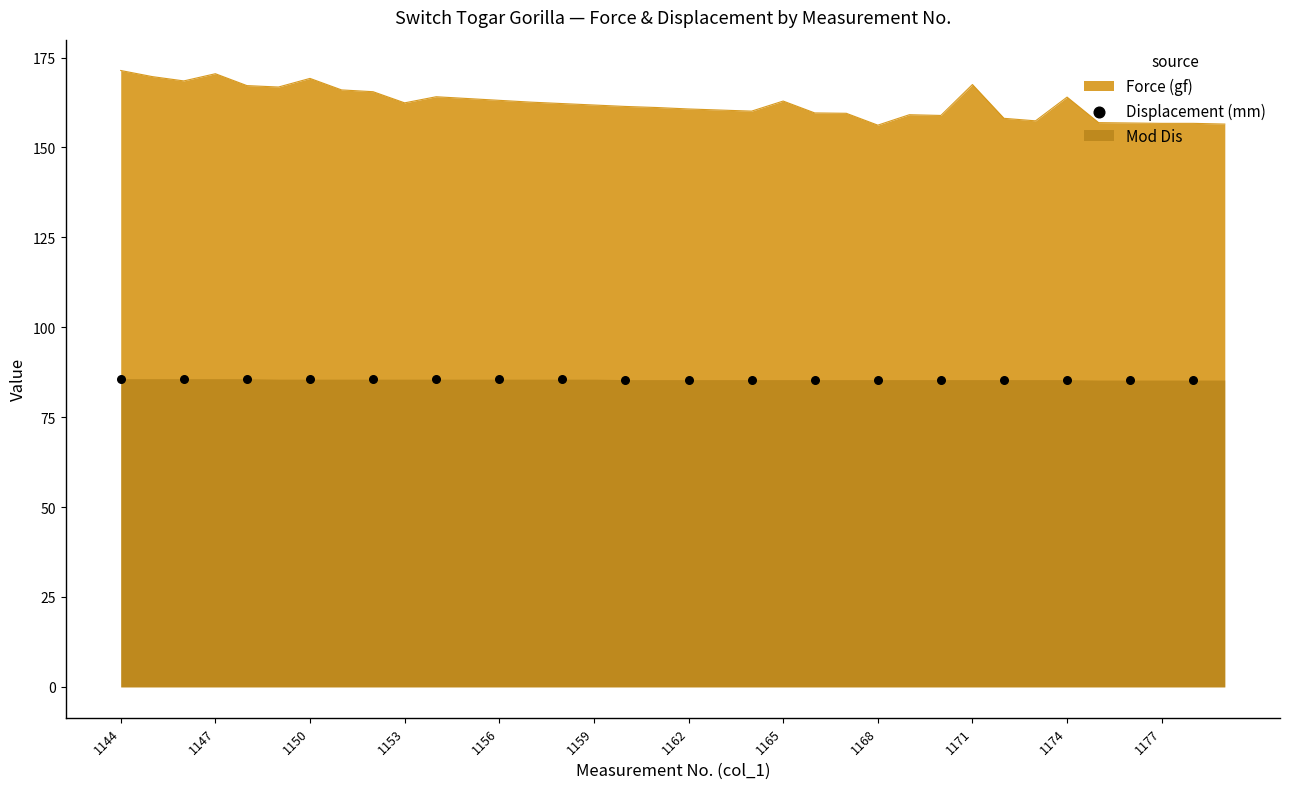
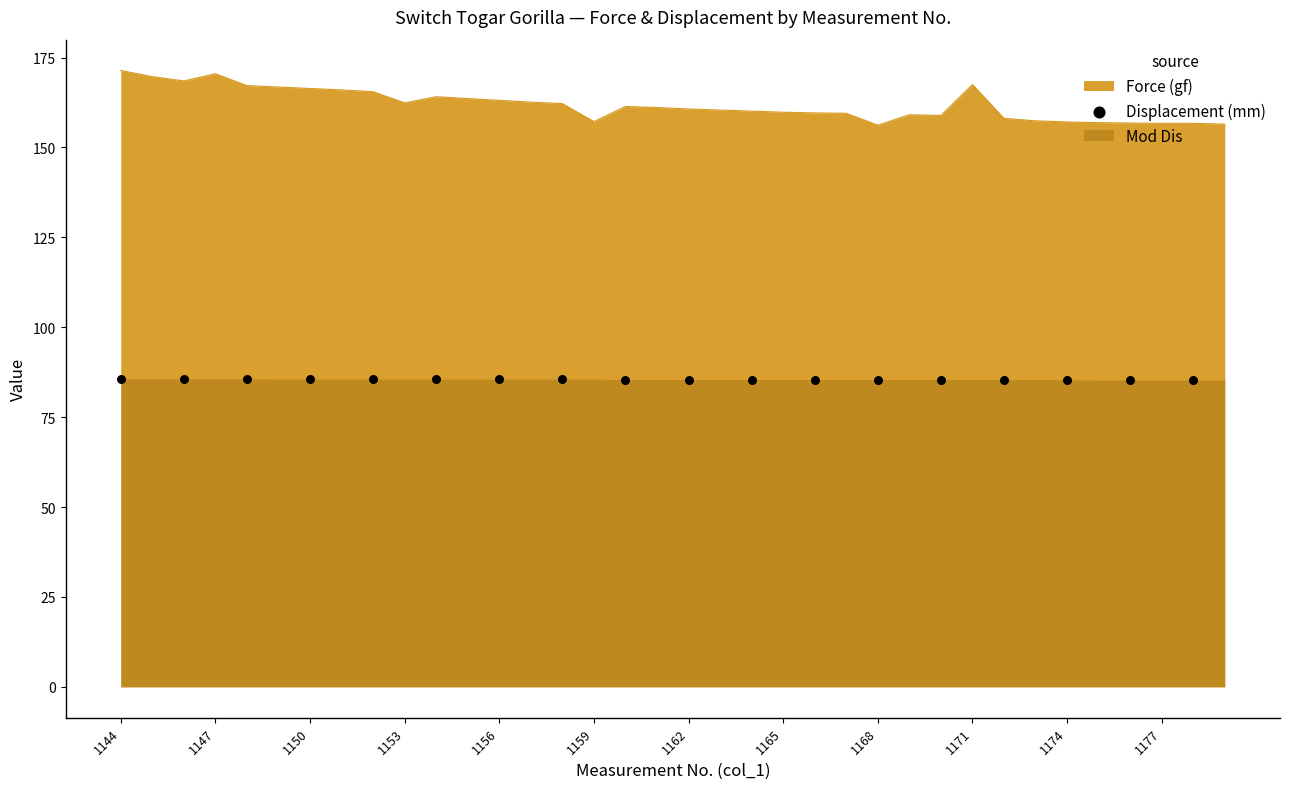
  {
    "Force (gf)": {
      "1144": 171,
      "1147": 171,
-     "1150": 169,
+     "1150": 166,
      "1153": 162,
      "1156": 163,
-     "1159": 162,
+     "1159": 157,
      "1162": 161,
-     "1165": 163,
+     "1165": 160,
      "1168": 156,
      "1171": 168,
-     "1174": 164,
+     "1174": 157,
      "1177": 157
    },
    "Mod Dis": {
      "1147": 86,
      "1153": 86,
      "1159": 86,
      "1165": 85,
      "1171": 85,
      "1177": 85
    }
  }
